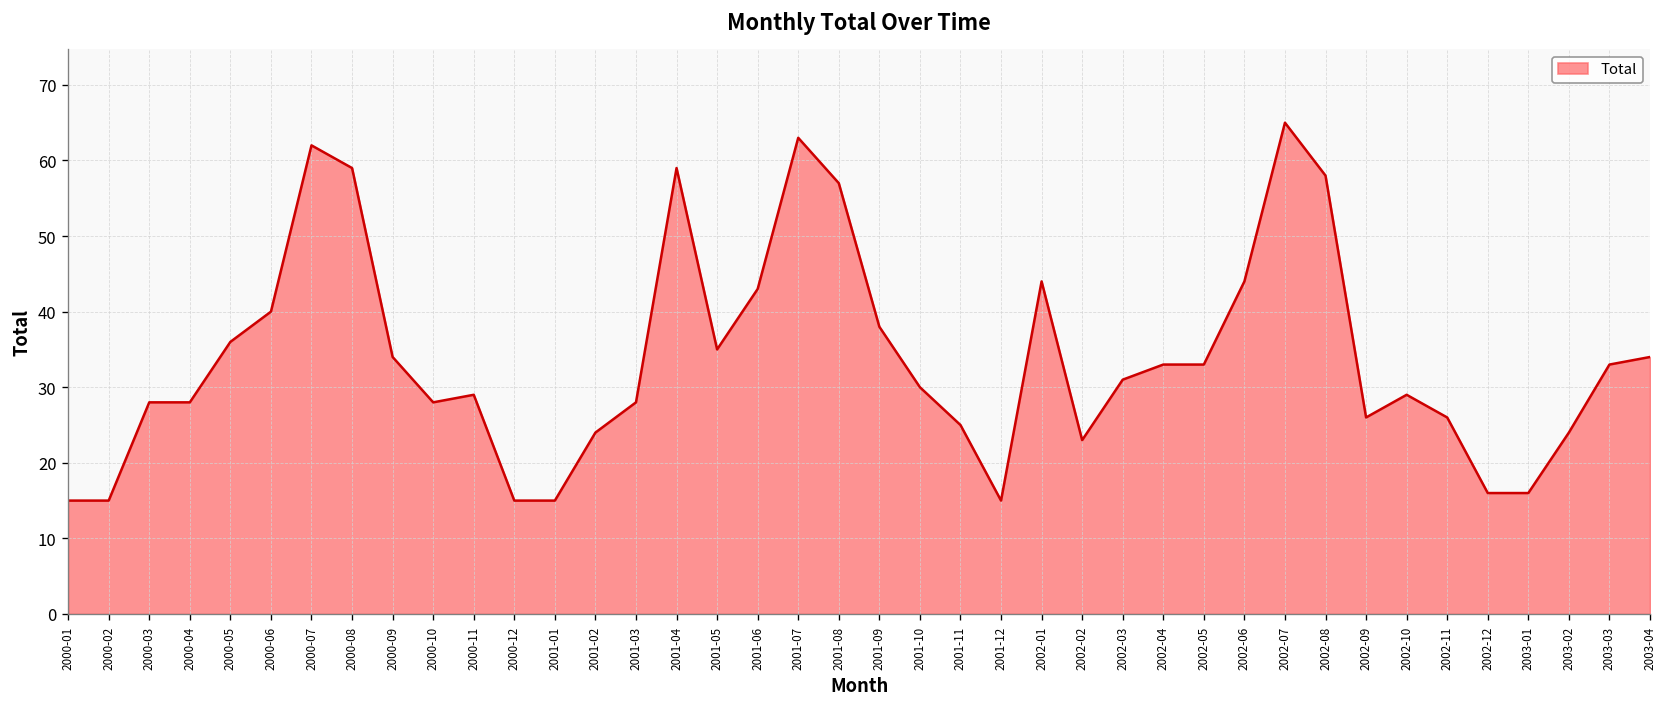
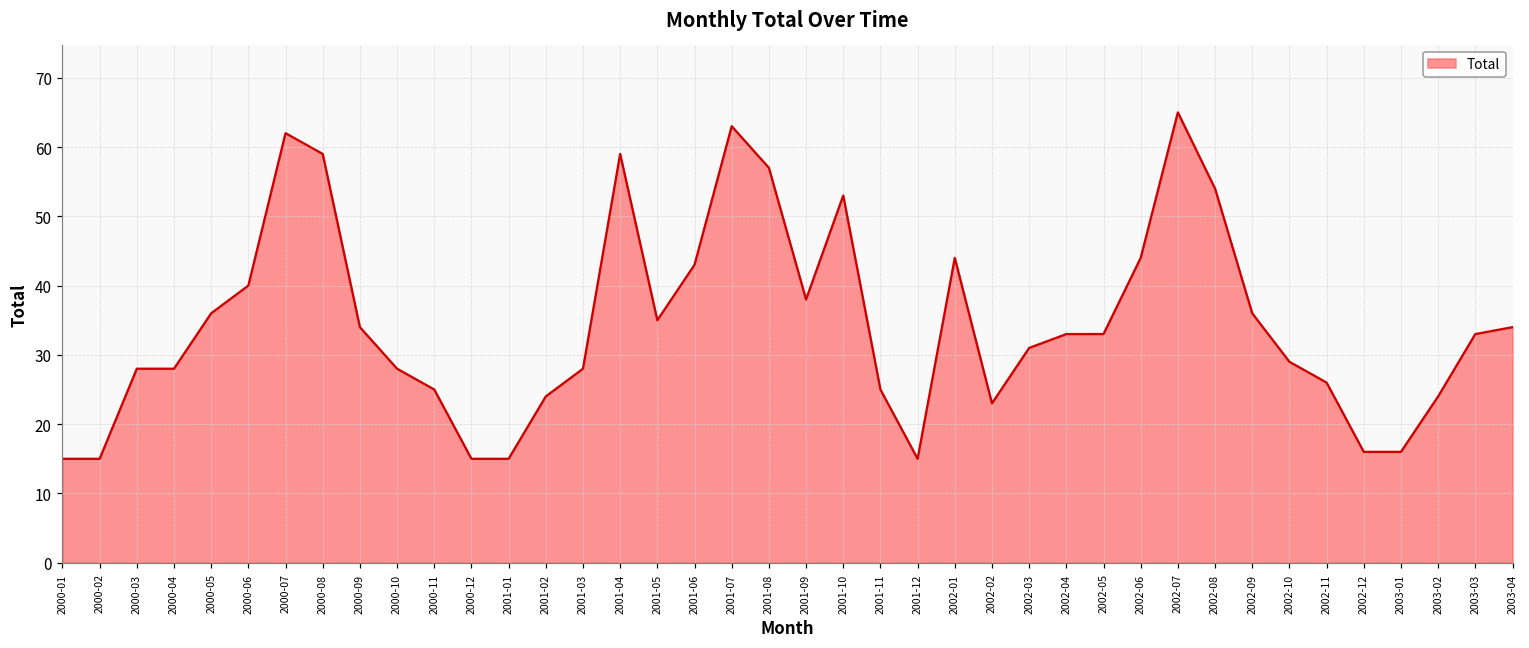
  {
    "2000-01": 15,
    "2000-02": 15,
    "2000-03": 28,
    "2000-04": 28,
    "2000-05": 36,
    "2000-06": 40,
    "2000-07": 62,
    "2000-08": 59,
    "2000-09": 34,
    "2000-10": 28,
-   "2000-11": 29,
+   "2000-11": 25,
    "2000-12": 15,
    "2001-01": 15,
    "2001-02": 24,
    "2001-03": 28,
    "2001-04": 59,
    "2001-05": 35,
    "2001-06": 43,
    "2001-07": 63,
    "2001-08": 57,
    "2001-09": 38,
-   "2001-10": 30,
+   "2001-10": 53,
    "2001-11": 25,
    "2001-12": 15,
    "2002-01": 44,
    "2002-02": 23,
    "2002-03": 31,
    "2002-04": 33,
    "2002-05": 33,
    "2002-06": 44,
    "2002-07": 65,
-   "2002-08": 58,
-   "2002-09": 26,
+   "2002-08": 54,
+   "2002-09": 36,
    "2002-10": 29,
    "2002-11": 26,
    "2002-12": 16,
    "2003-01": 16,
    "2003-02": 24,
    "2003-03": 33,
    "2003-04": 34
  }
